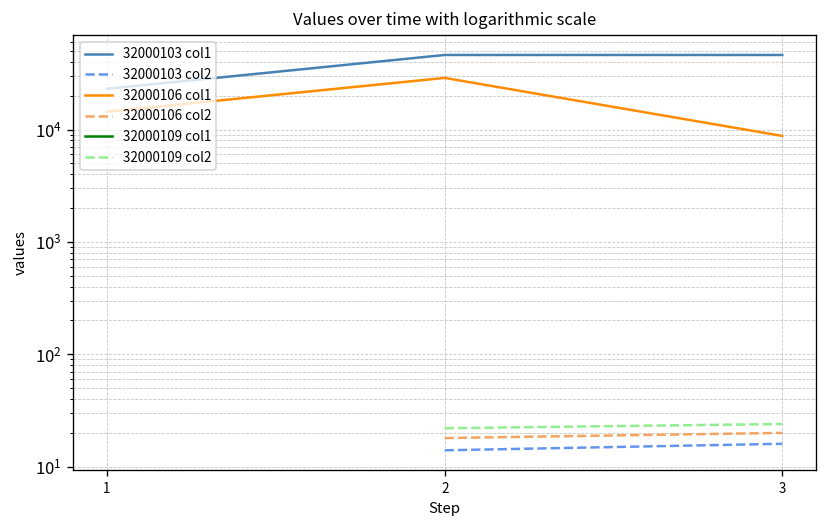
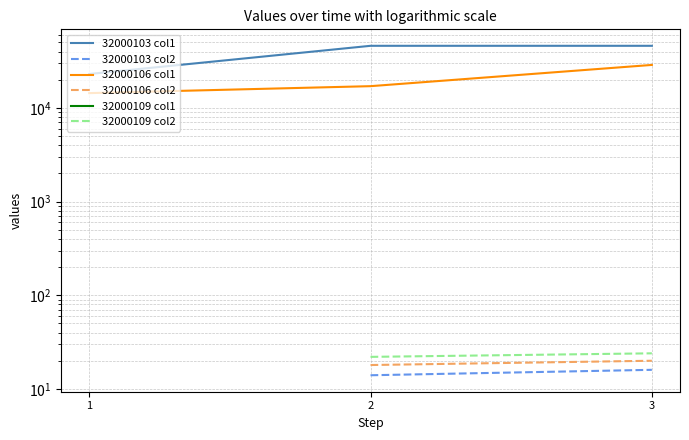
  {
    "32000103 col1": {
      "2": 50000,
      "3": 50000
    },
    "32000103 col2": {
      "2": 14,
      "3": 16
    },
    "32000106 col1": {
-     "2": 29000,
-     "3": 9000
+     "2": 17000,
+     "3": 29000
    },
    "32000106 col2": {
      "2": 18,
      "3": 20
    },
    "32000109 col2": {
      "2": 22,
      "3": 24
    }
  }
